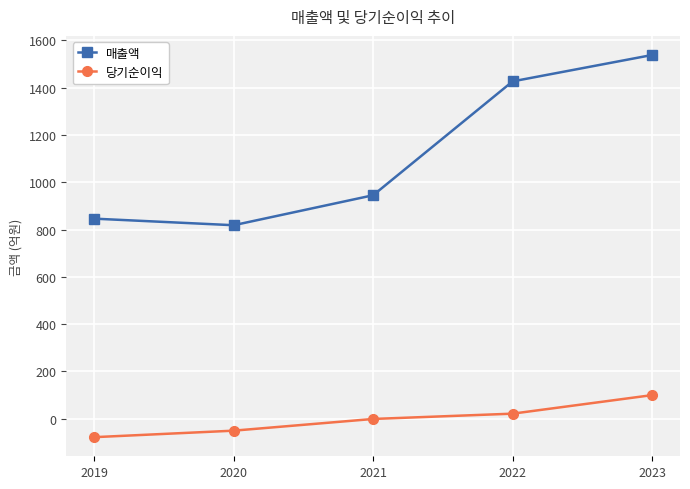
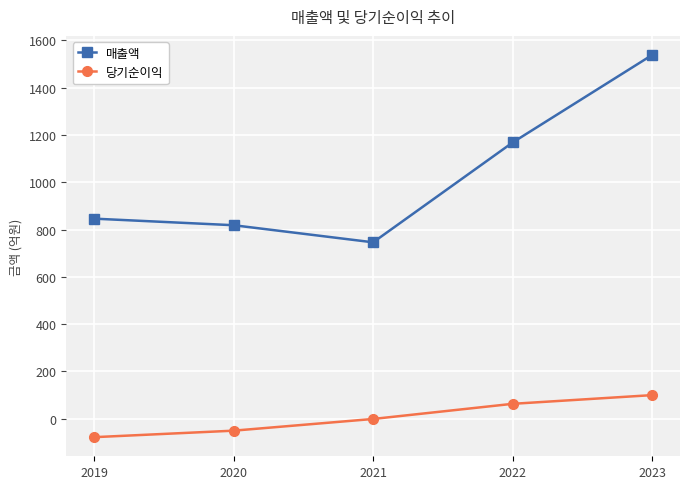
  {
    "매출액": {
      "2019": 850,
      "2020": 820,
-     "2021": 950,
-     "2022": 1430,
+     "2021": 750,
+     "2022": 1170,
      "2023": 1540
    },
    "당기순이익": {
      "2019": -80,
      "2020": -50,
      "2021": 0,
-     "2022": 20,
+     "2022": 60,
      "2023": 100
    }
  }
